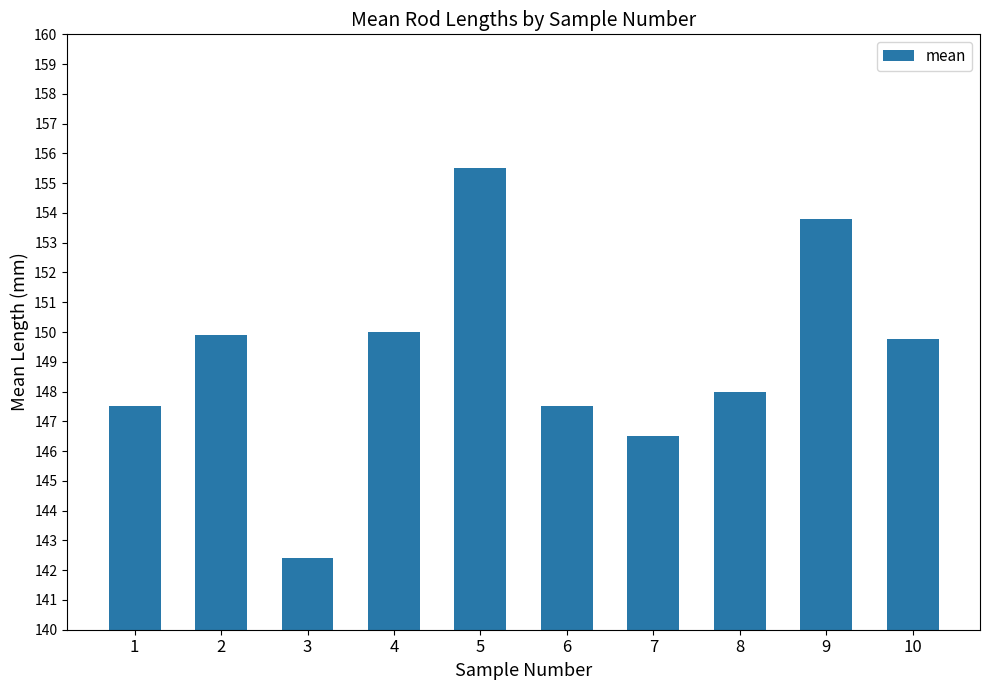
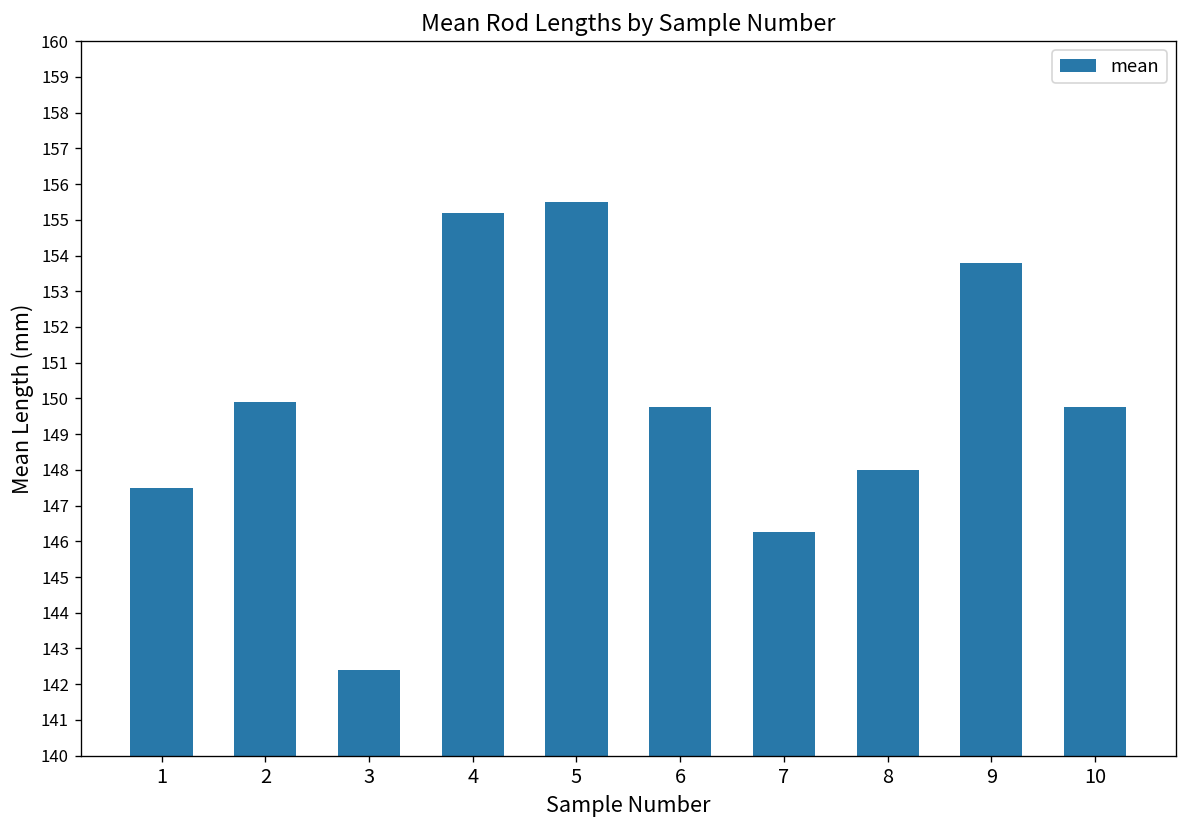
  {
    "1": 147.5,
    "2": 149.9,
    "3": 142.4,
-   "4": 150.0,
+   "4": 155.2,
    "5": 155.5,
-   "6": 147.5,
-   "7": 146.5,
+   "6": 149.8,
+   "7": 146.3,
    "8": 148.0,
    "9": 153.8,
    "10": 149.8
  }
